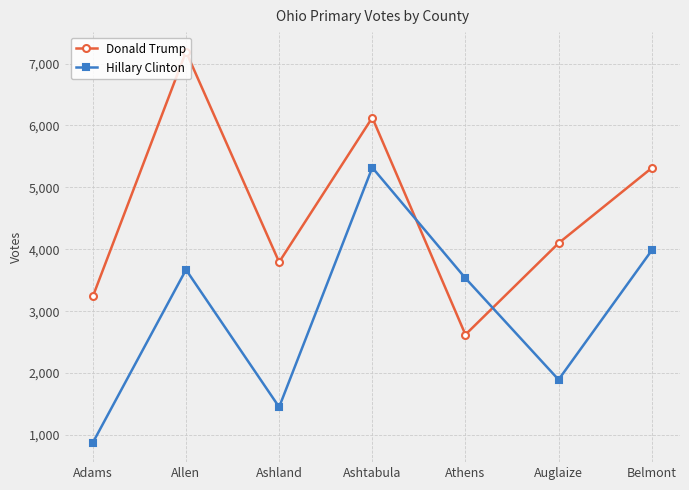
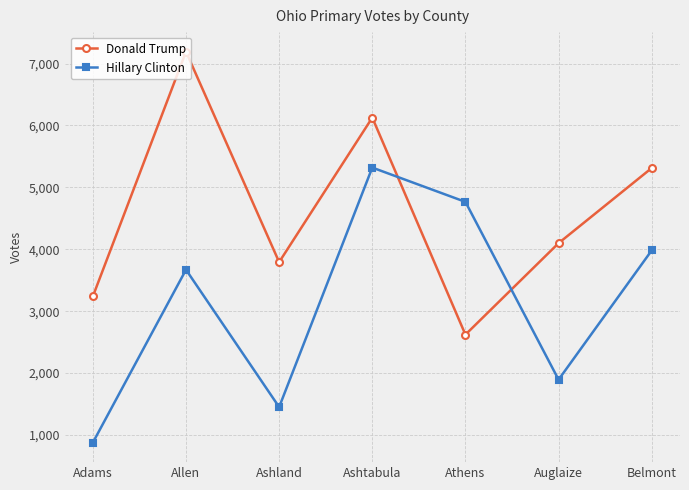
  {
    "Donald Trump": {
      "Adams": "3,200",
      "Ashland": "3,800",
      "Ashtabula": "6,100",
      "Athens": "2,600",
      "Auglaize": "4,100",
      "Belmont": "5,300"
    },
    "Hillary Clinton": {
      "Adams": "900",
      "Allen": "3,700",
      "Ashland": "1,500",
      "Ashtabula": "5,300",
-     "Athens": "3,500",
+     "Athens": "4,800",
      "Auglaize": "1,900",
      "Belmont": "4,000"
    }
  }
